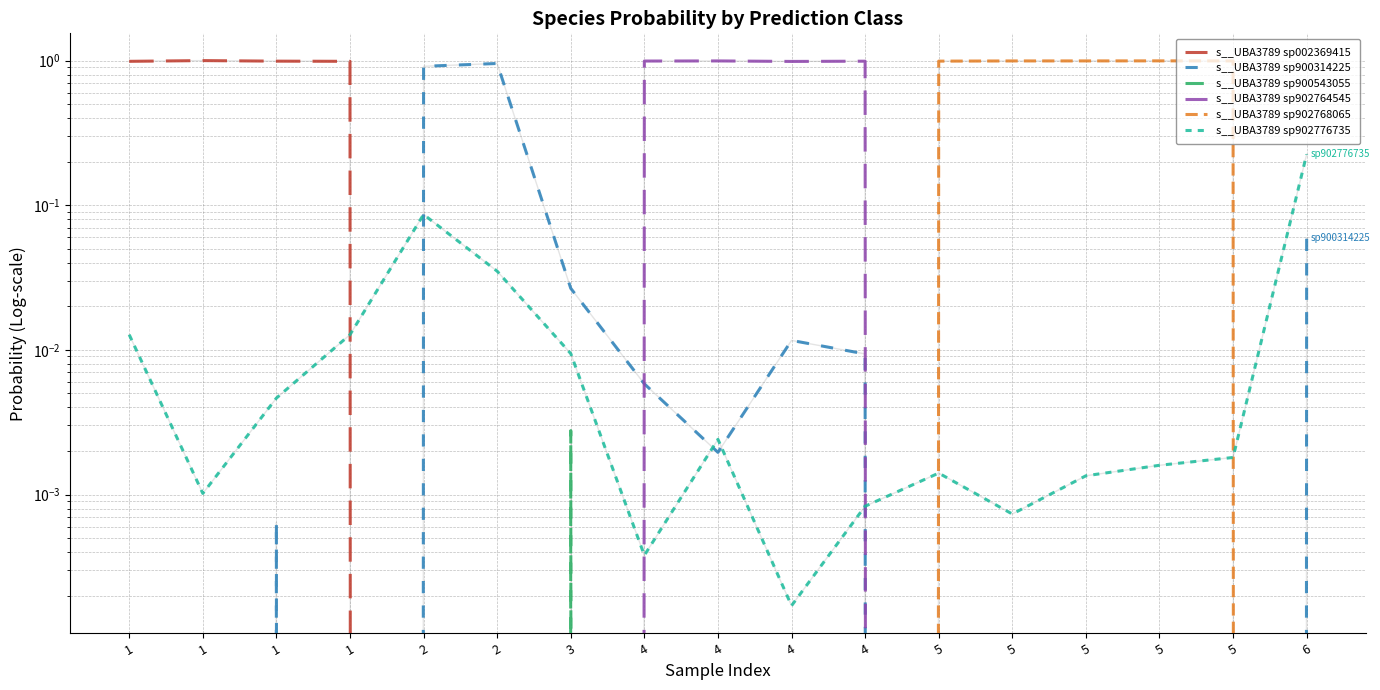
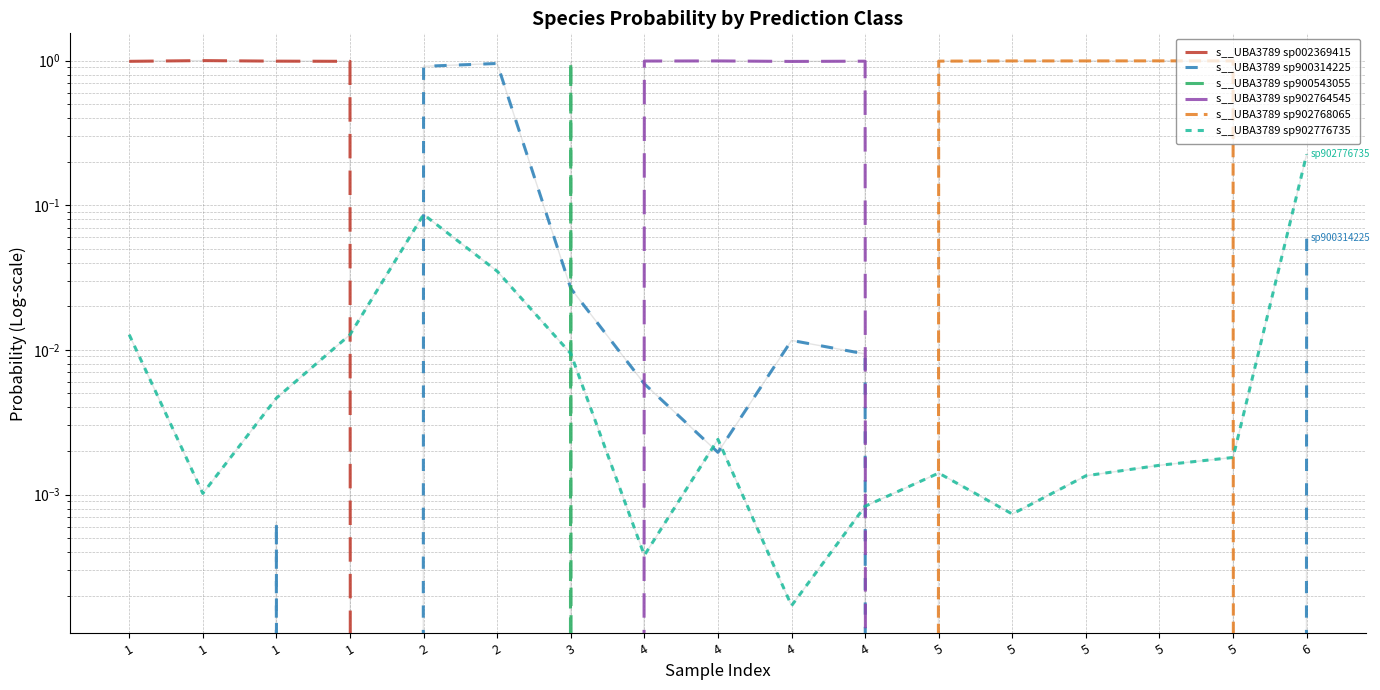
  {
    "s__UBA3789 sp900314225": {
      "3": 0.027,
      "6": 0.060
    },
    "s__UBA3789 sp902776735": {
      "3": 0.009,
      "6": 0.22
    },
    "s__UBA3789 sp900543055": {
-     "3": 0.0028
+     "3": 1.0
    }
  }
